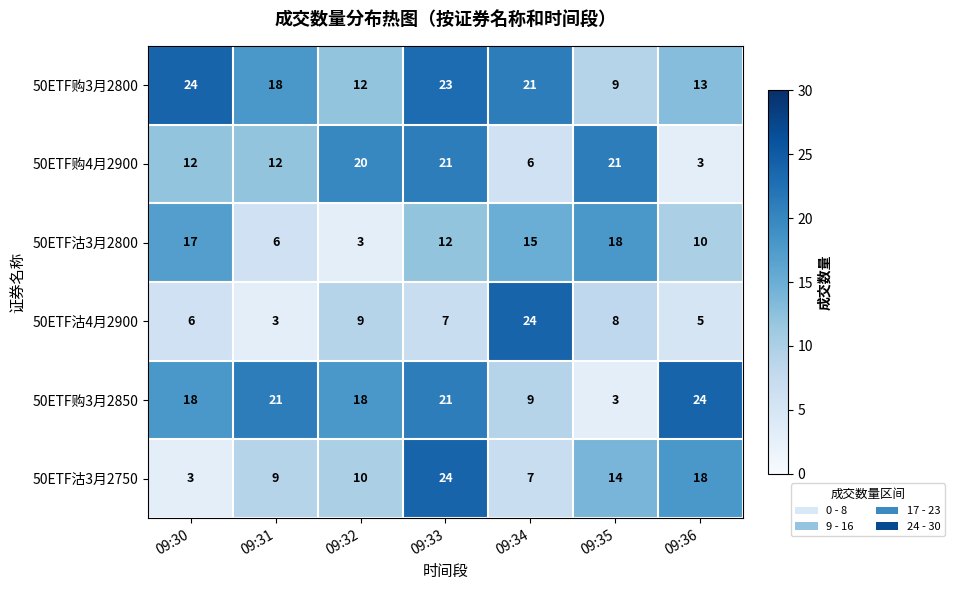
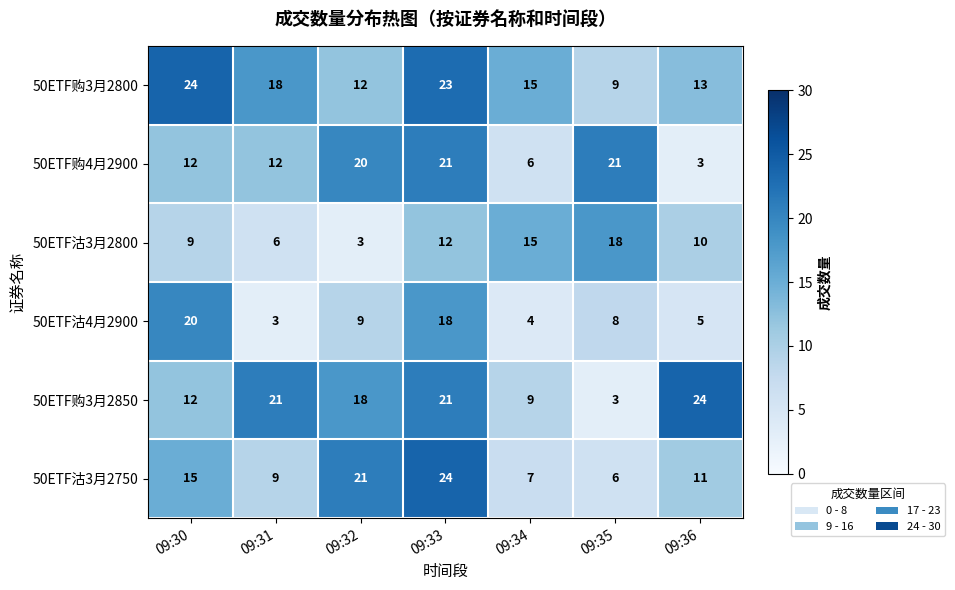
  {
    "50ETF购3月2800": {
      "09:30": 24,
      "09:31": 18,
      "09:32": 12,
      "09:33": 23,
-     "09:34": 21,
+     "09:34": 15,
      "09:35": 9,
      "09:36": 13
    },
    "50ETF购4月2900": {
      "09:30": 12,
      "09:31": 12,
      "09:32": 20,
      "09:33": 21,
      "09:34": 6,
      "09:35": 21,
      "09:36": 3
    },
    "50ETF沽3月2800": {
-     "09:30": 17,
+     "09:30": 9,
      "09:31": 6,
      "09:32": 3,
      "09:33": 12,
      "09:34": 15,
      "09:35": 18,
      "09:36": 10
    },
    "50ETF沽4月2900": {
-     "09:30": 6,
+     "09:30": 20,
      "09:31": 3,
      "09:32": 9,
-     "09:33": 7,
-     "09:34": 24,
+     "09:33": 18,
+     "09:34": 4,
      "09:35": 8,
      "09:36": 5
    },
    "50ETF购3月2850": {
-     "09:30": 18,
+     "09:30": 12,
      "09:31": 21,
      "09:32": 18,
      "09:33": 21,
      "09:34": 9,
      "09:35": 3,
      "09:36": 24
    },
    "50ETF沽3月2750": {
-     "09:30": 3,
+     "09:30": 15,
      "09:31": 9,
-     "09:32": 10,
+     "09:32": 21,
      "09:33": 24,
      "09:34": 7,
-     "09:35": 14,
-     "09:36": 18
+     "09:35": 6,
+     "09:36": 11
    }
  }
